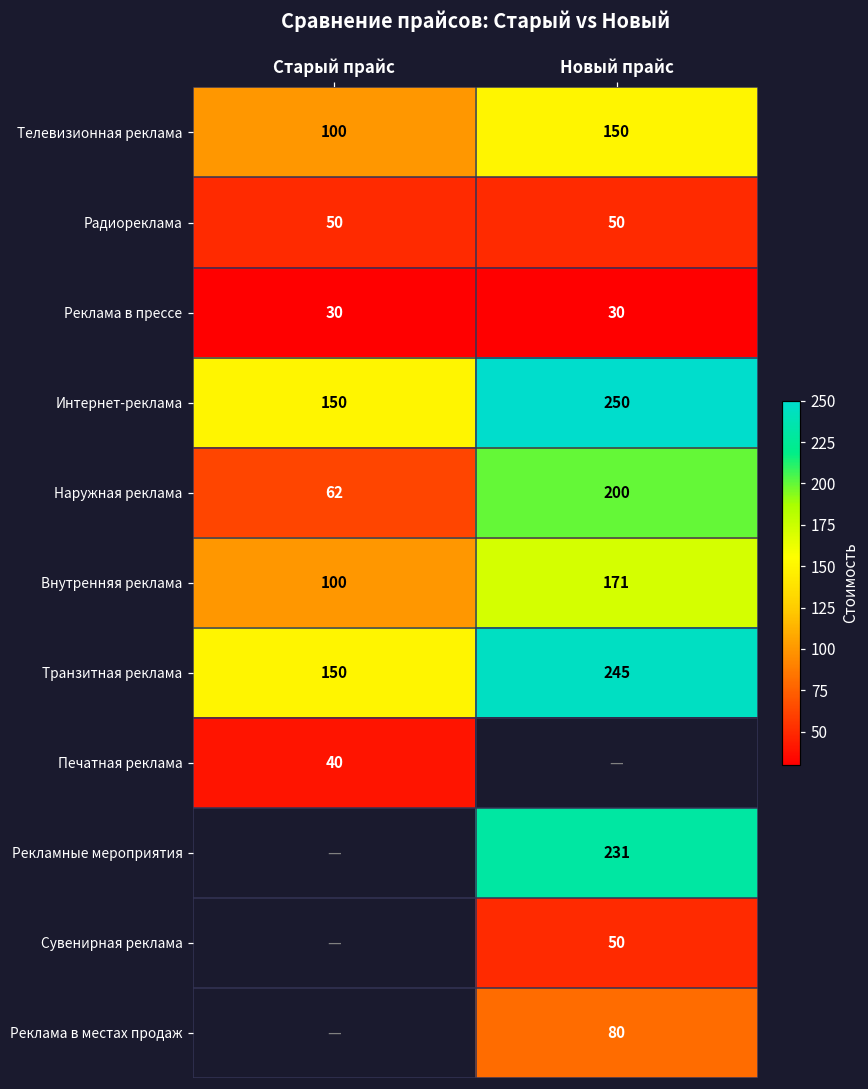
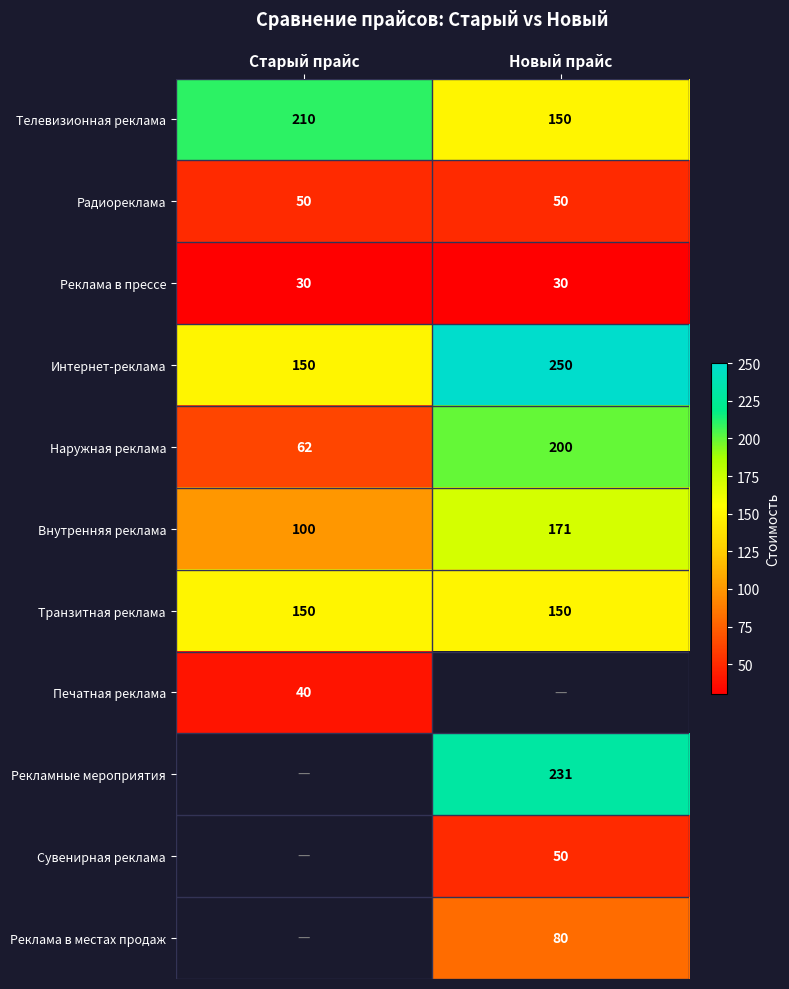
  {
    "Телевизионная реклама": {
-     "Старый прайс": 100,
+     "Старый прайс": 210,
      "Новый прайс": 150
    },
    "Радиореклама": {
      "Старый прайс": 50,
      "Новый прайс": 50
    },
    "Реклама в прессе": {
      "Старый прайс": 30,
      "Новый прайс": 30
    },
    "Интернет-реклама": {
      "Старый прайс": 150,
      "Новый прайс": 250
    },
    "Наружная реклама": {
      "Старый прайс": 62,
      "Новый прайс": 200
    },
    "Внутренняя реклама": {
      "Старый прайс": 100,
      "Новый прайс": 171
    },
    "Транзитная реклама": {
      "Старый прайс": 150,
-     "Новый прайс": 245
+     "Новый прайс": 150
    },
    "Печатная реклама": {
      "Старый прайс": 40
    },
    "Рекламные мероприятия": {
      "Новый прайс": 231
    },
    "Сувенирная реклама": {
      "Новый прайс": 50
    },
    "Реклама в местах продаж": {
      "Новый прайс": 80
    }
  }
